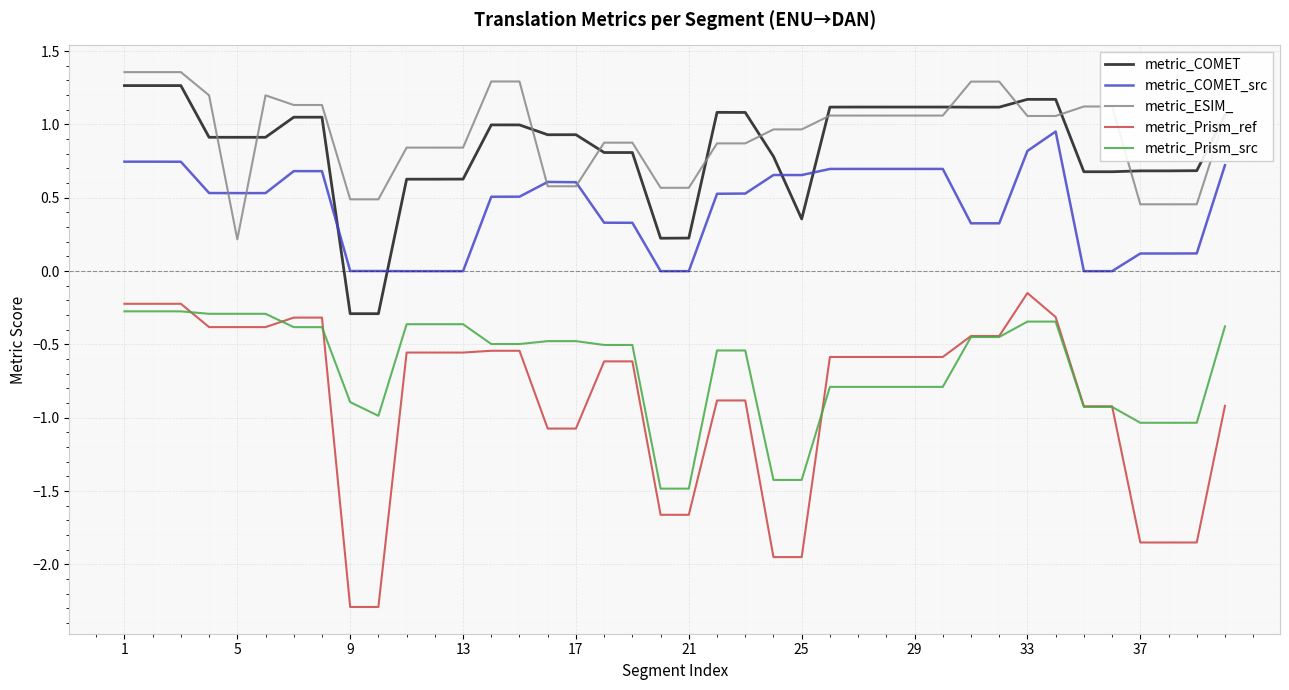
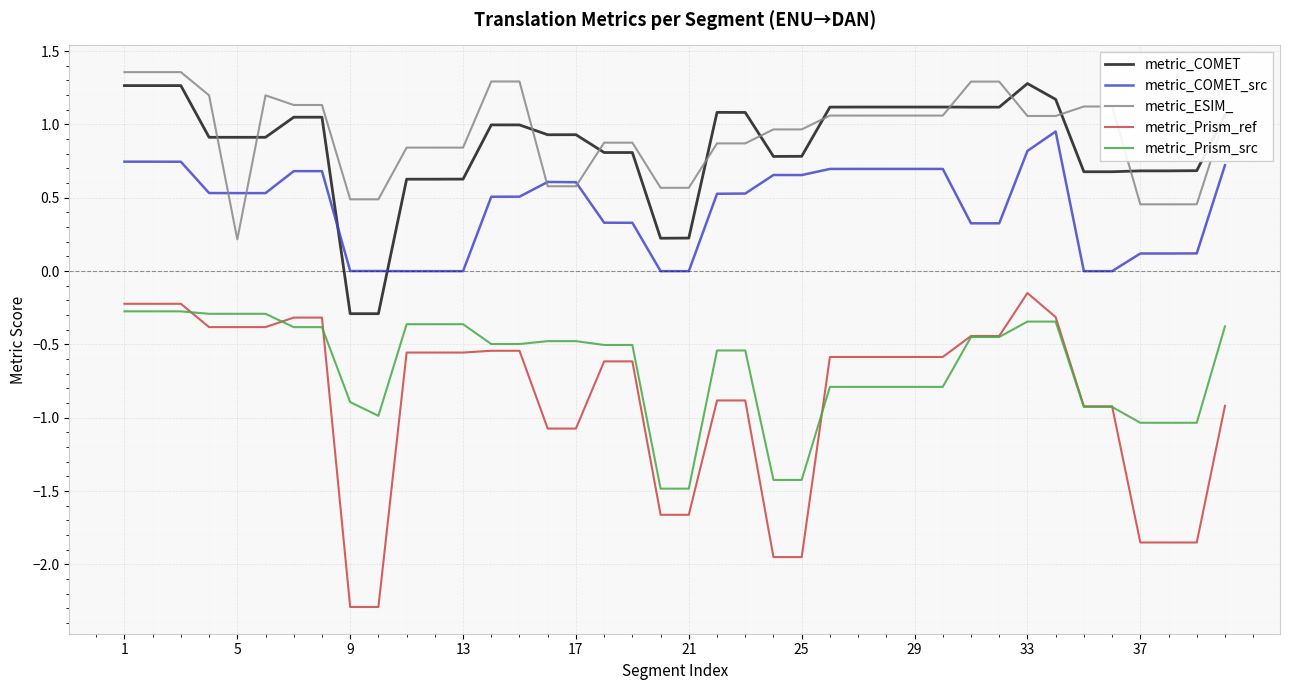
  {
    "metric_COMET": {
      "1": 1.27,
      "5": 0.91,
      "9": -0.29,
      "13": 0.63,
      "17": 0.93,
      "21": 0.23,
-     "25": 0.36,
+     "25": 0.78,
      "29": 1.12,
-     "33": 1.17,
+     "33": 1.28,
      "37": 0.68
    },
    "metric_COMET_src": {
      "1": 0.75,
      "5": 0.53,
      "9": 0.00,
      "13": 0.00,
      "17": 0.61,
      "21": 0.00,
      "25": 0.66,
      "29": 0.70,
      "33": 0.82,
      "37": 0.12
    },
    "metric_ESIM_": {
      "1": 1.36,
      "5": 0.22,
      "9": 0.49,
      "13": 0.84,
      "17": 0.58,
      "21": 0.57,
      "25": 0.97,
      "29": 1.06,
      "33": 1.06,
      "37": 0.46
    },
    "metric_Prism_ref": {
      "1": -0.22,
      "5": -0.38,
      "9": -2.29,
      "13": -0.56,
      "17": -1.07,
      "21": -1.66,
      "25": -1.95,
      "29": -0.59,
      "33": -0.15,
      "37": -1.85
    },
    "metric_Prism_src": {
      "1": -0.27,
      "5": -0.29,
      "9": -0.89,
      "13": -0.36,
      "17": -0.48,
      "21": -1.48,
      "25": -1.42,
      "29": -0.79,
      "33": -0.34,
      "37": -1.03
    }
  }
